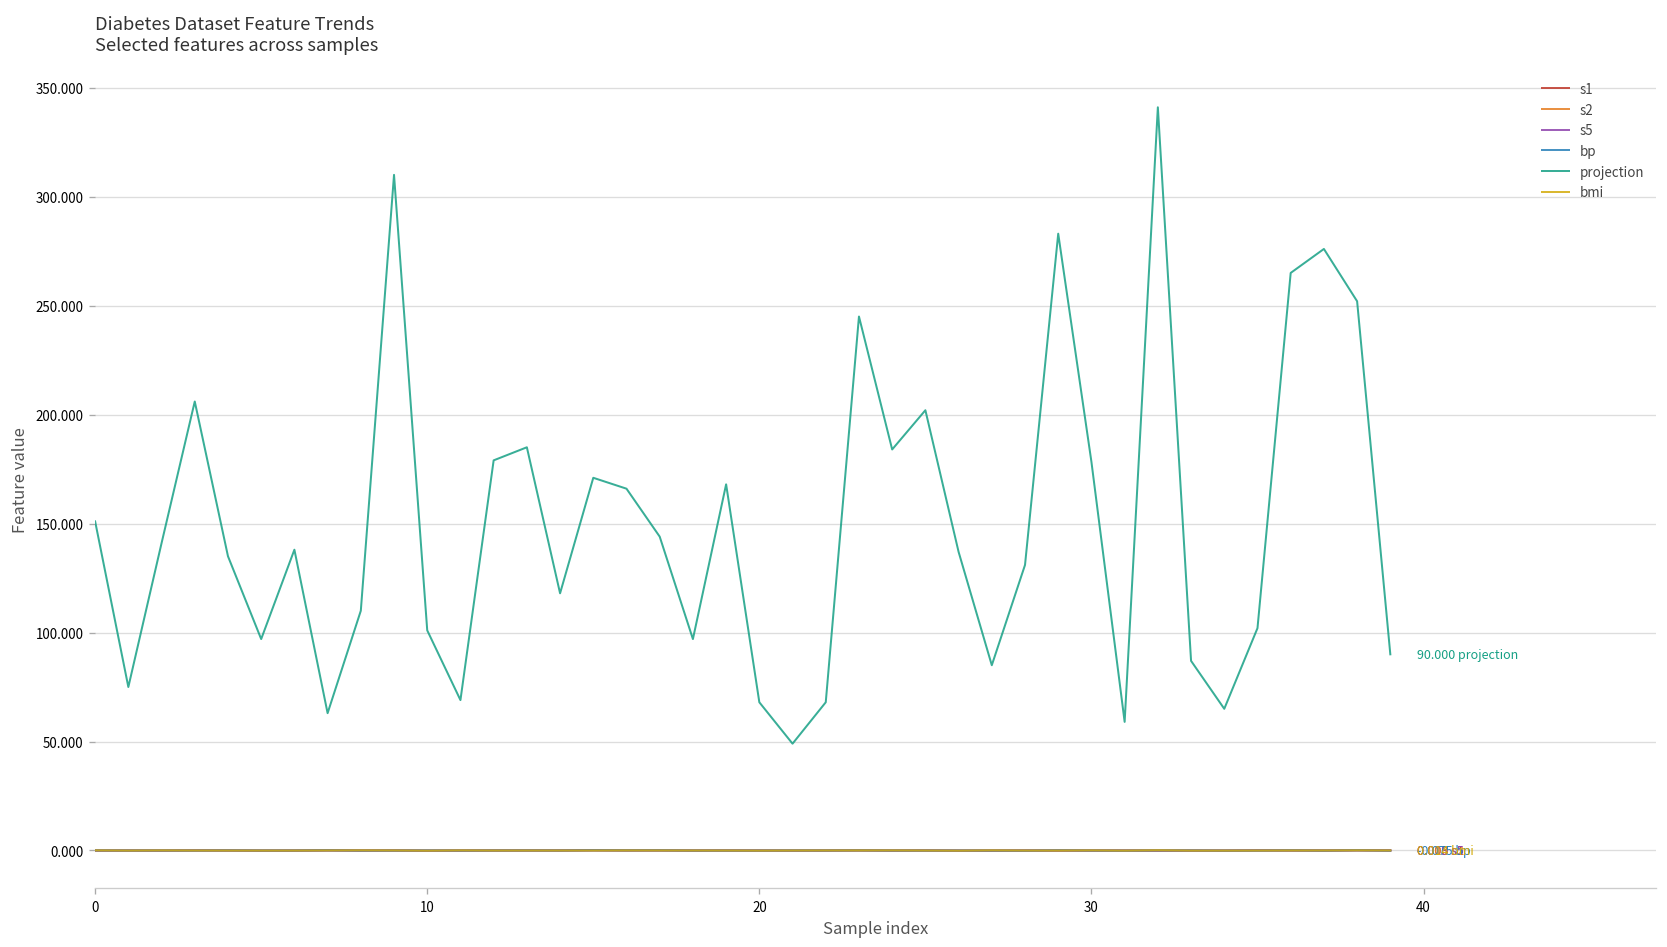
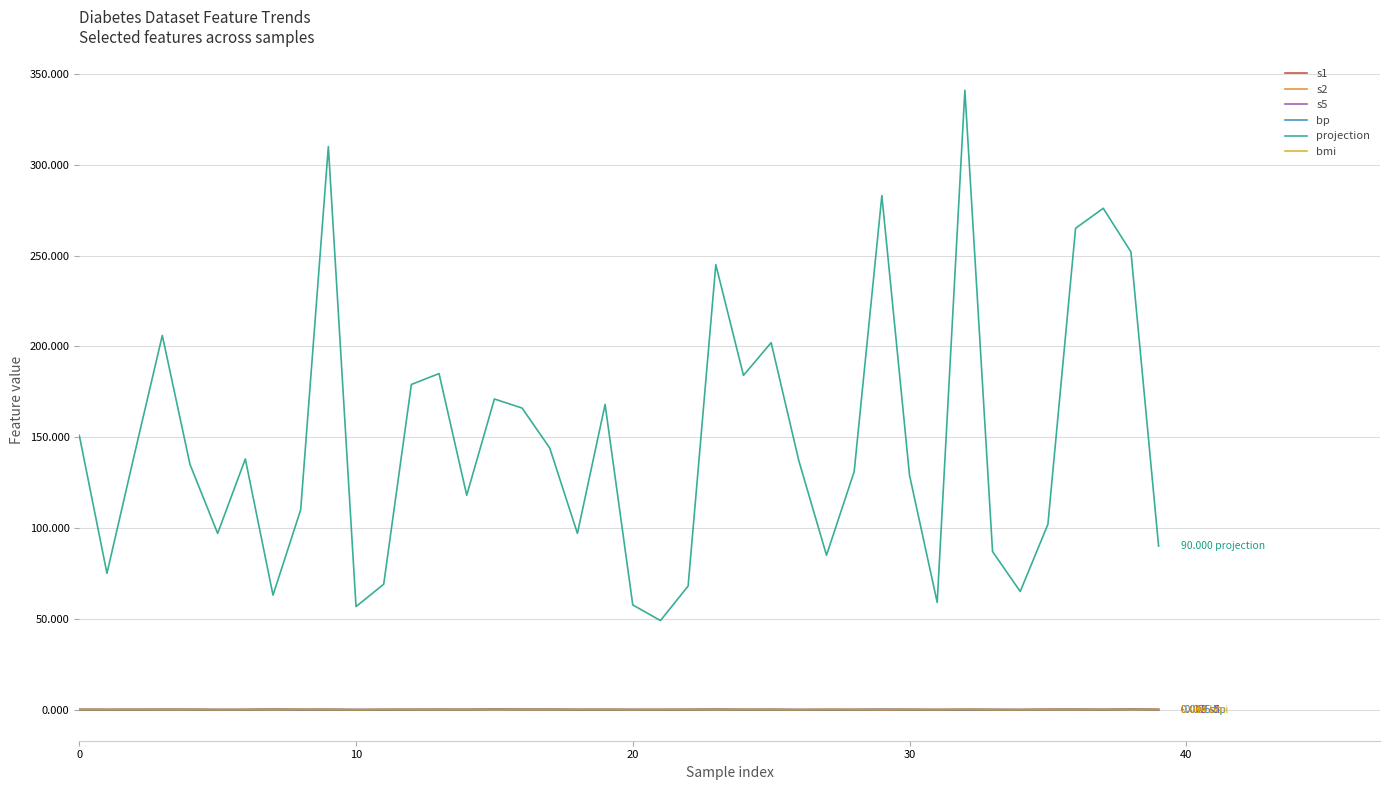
  {
    "projection": {
      "0": 151,
-     "10": 101,
-     "20": 68,
-     "30": 178
+     "10": 57,
+     "20": 58,
+     "30": 129
    }
  }
